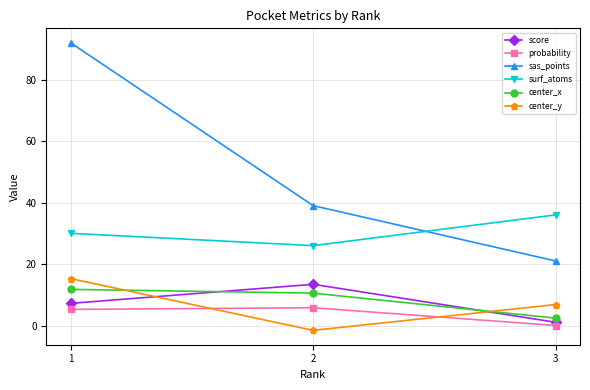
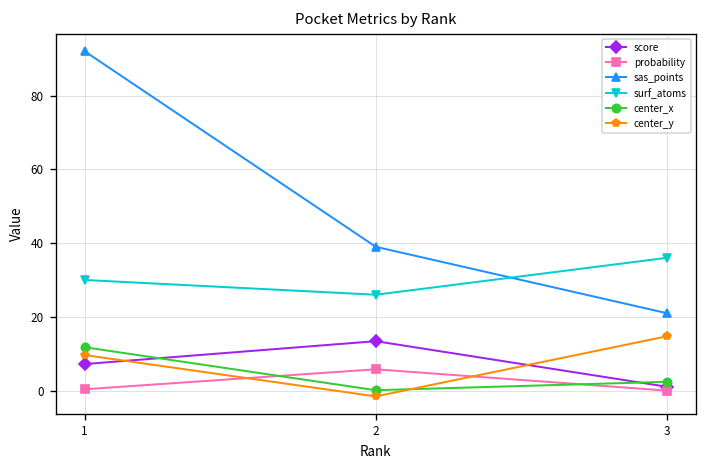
  {
    "score": {
      "1": 7,
      "2": 13,
      "3": 1
    },
    "probability": {
-     "1": 5,
+     "1": 0,
      "2": 6,
      "3": 0
    },
    "sas_points": {
      "1": 92,
      "2": 39,
      "3": 21
    },
    "surf_atoms": {
      "1": 30,
      "2": 26,
      "3": 36
    },
    "center_x": {
      "1": 12,
-     "2": 11,
+     "2": 0,
      "3": 2
    },
    "center_y": {
-     "1": 15,
+     "1": 10,
      "2": -2,
-     "3": 7
+     "3": 15
    }
  }
